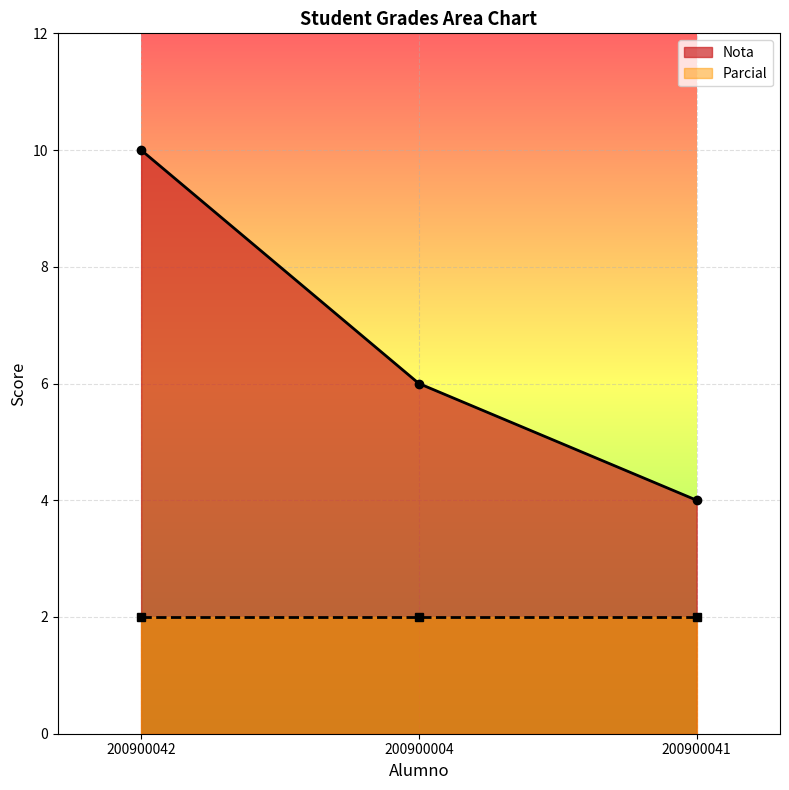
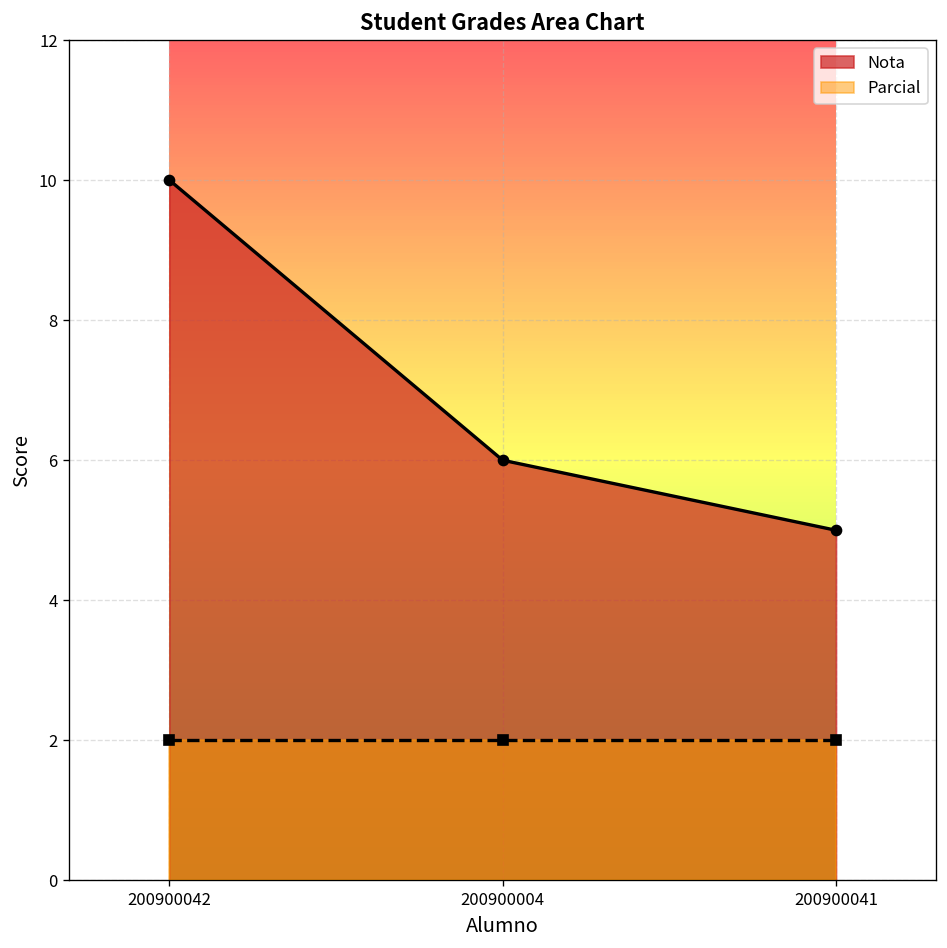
  {
    "Nota": {
      "200900042": 10,
      "200900004": 6,
-     "200900041": 4
+     "200900041": 5
    },
    "Parcial": {
      "200900042": 2,
      "200900004": 2,
      "200900041": 2
    }
  }
